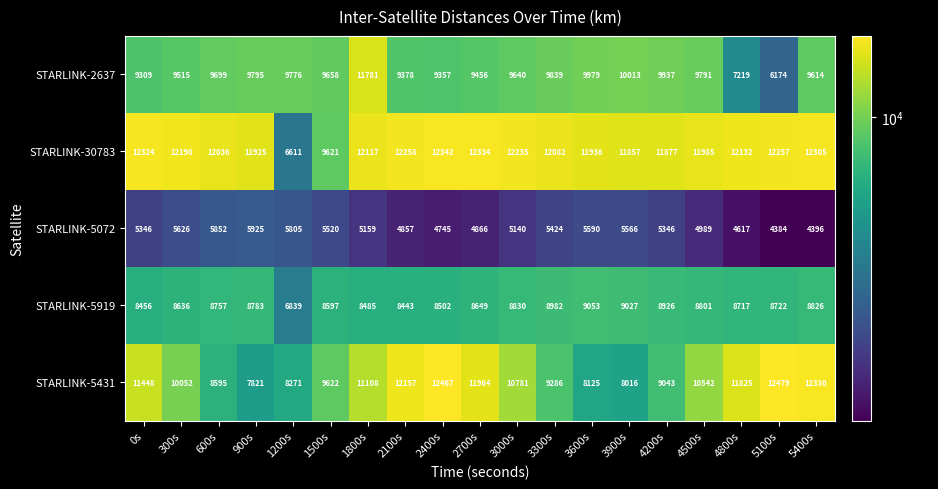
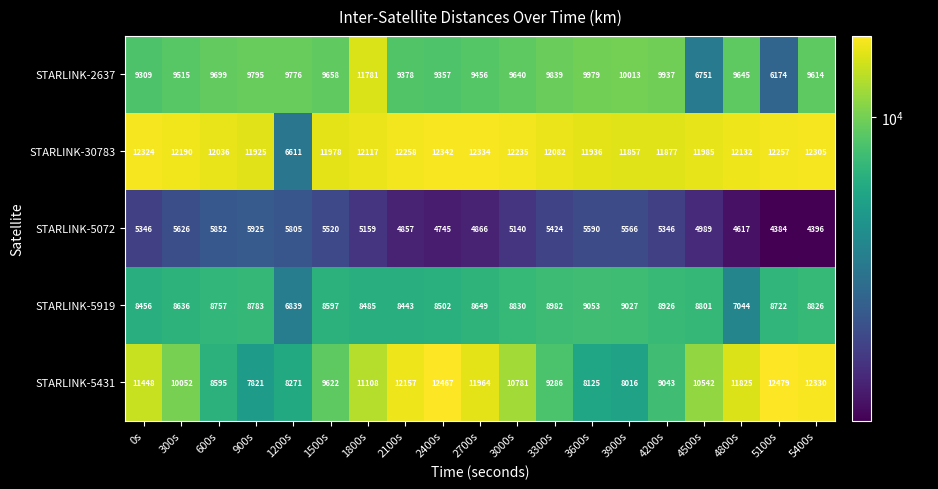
  {
    "STARLINK-2637": {
      "0s": 9309,
      "300s": 9515,
      "600s": 9699,
      "900s": 9795,
      "1200s": 9776,
      "1500s": 9658,
      "1800s": 11781,
      "2100s": 9378,
      "2400s": 9357,
      "2700s": 9456,
      "3000s": 9640,
      "3300s": 9839,
      "3600s": 9979,
      "3900s": 10013,
      "4200s": 9937,
-     "4500s": 9791,
-     "4800s": 7219,
+     "4500s": 6751,
+     "4800s": 9645,
      "5100s": 6174,
      "5400s": 9614
    },
    "STARLINK-30783": {
      "0s": 12324,
      "300s": 12190,
      "600s": 12036,
      "900s": 11925,
      "1200s": 6611,
-     "1500s": 9621,
+     "1500s": 11978,
      "1800s": 12117,
      "2100s": 12258,
      "2400s": 12342,
      "2700s": 12334,
      "3000s": 12235,
      "3300s": 12082,
      "3600s": 11936,
      "3900s": 11857,
      "4200s": 11877,
      "4500s": 11985,
      "4800s": 12132,
      "5100s": 12257,
      "5400s": 12305
    },
    "STARLINK-5072": {
      "0s": 5346,
      "300s": 5626,
      "600s": 5852,
      "900s": 5925,
      "1200s": 5805,
      "1500s": 5520,
      "1800s": 5159,
      "2100s": 4857,
      "2400s": 4745,
      "2700s": 4866,
      "3000s": 5140,
      "3300s": 5424,
      "3600s": 5590,
      "3900s": 5566,
      "4200s": 5346,
      "4500s": 4989,
      "4800s": 4617,
      "5100s": 4384,
      "5400s": 4396
    },
    "STARLINK-5919": {
      "0s": 8456,
      "300s": 8636,
      "600s": 8757,
      "900s": 8783,
      "1200s": 6839,
      "1500s": 8597,
      "1800s": 8485,
      "2100s": 8443,
      "2400s": 8502,
      "2700s": 8649,
      "3000s": 8830,
      "3300s": 8982,
      "3600s": 9053,
      "3900s": 9027,
      "4200s": 8926,
      "4500s": 8801,
-     "4800s": 8717,
+     "4800s": 7044,
      "5100s": 8722,
      "5400s": 8826
    },
    "STARLINK-5431": {
      "0s": 11448,
      "300s": 10052,
      "600s": 8595,
      "900s": 7821,
      "1200s": 8271,
      "1500s": 9622,
      "1800s": 11108,
      "2100s": 12157,
      "2400s": 12467,
      "2700s": 11964,
      "3000s": 10781,
      "3300s": 9286,
      "3600s": 8125,
      "3900s": 8016,
      "4200s": 9043,
      "4500s": 10542,
      "4800s": 11825,
      "5100s": 12479,
      "5400s": 12330
    }
  }
